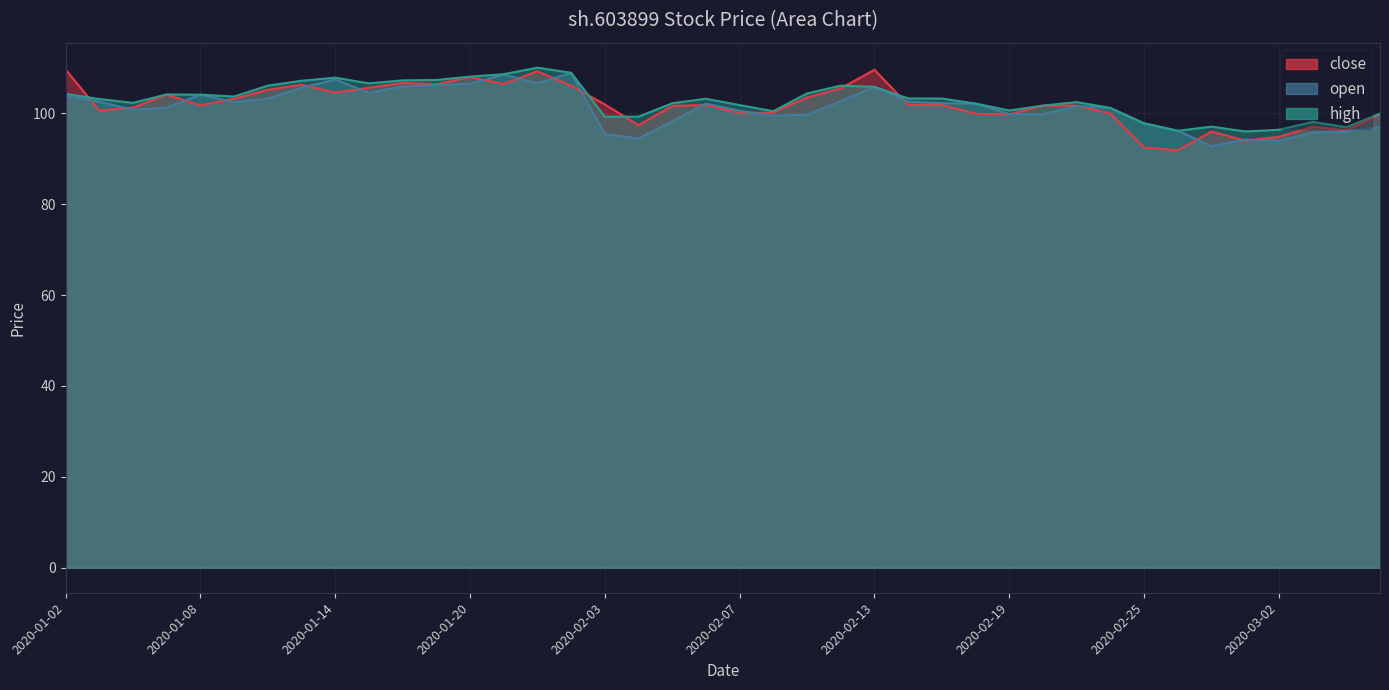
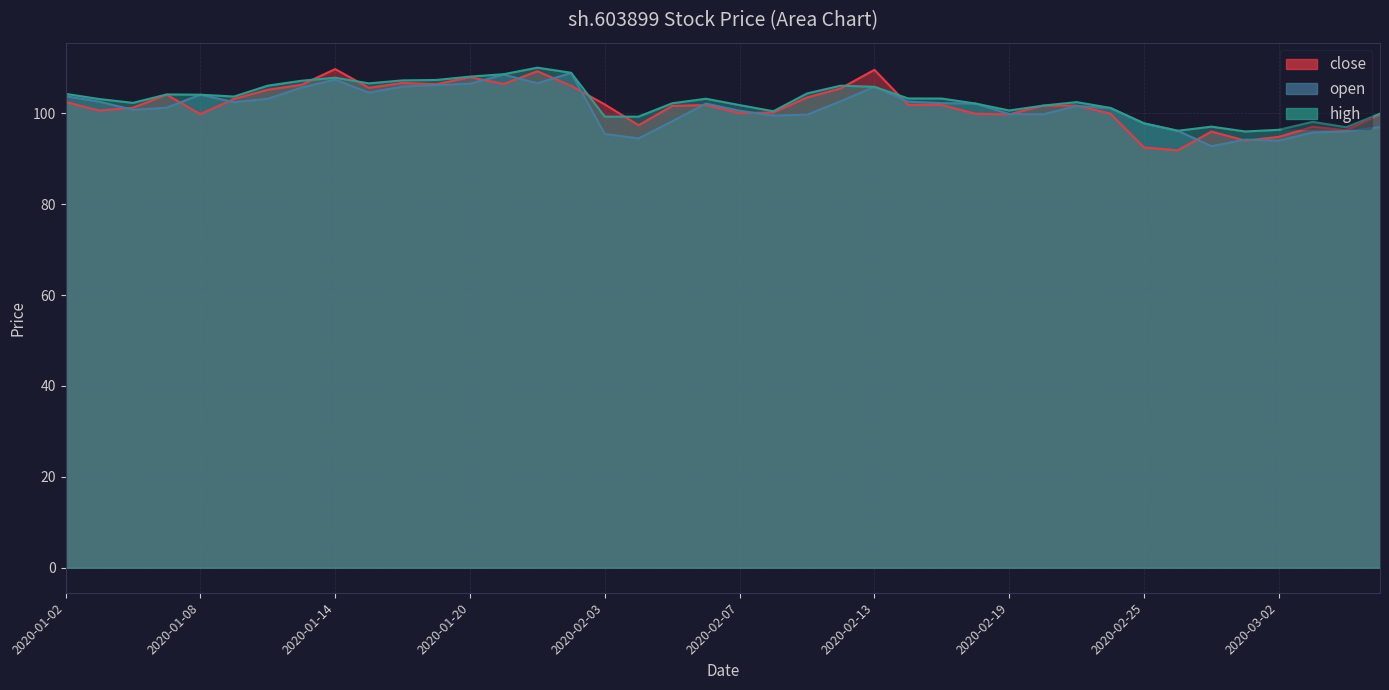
  {
    "close": {
-     "2020-01-02": 110,
-     "2020-01-08": 102,
-     "2020-01-14": 105,
+     "2020-01-02": 102,
+     "2020-01-08": 100,
+     "2020-01-14": 110,
      "2020-02-03": 102,
      "2020-02-13": 110,
      "2020-02-25": 92,
      "2020-03-02": 95
    }
  }
